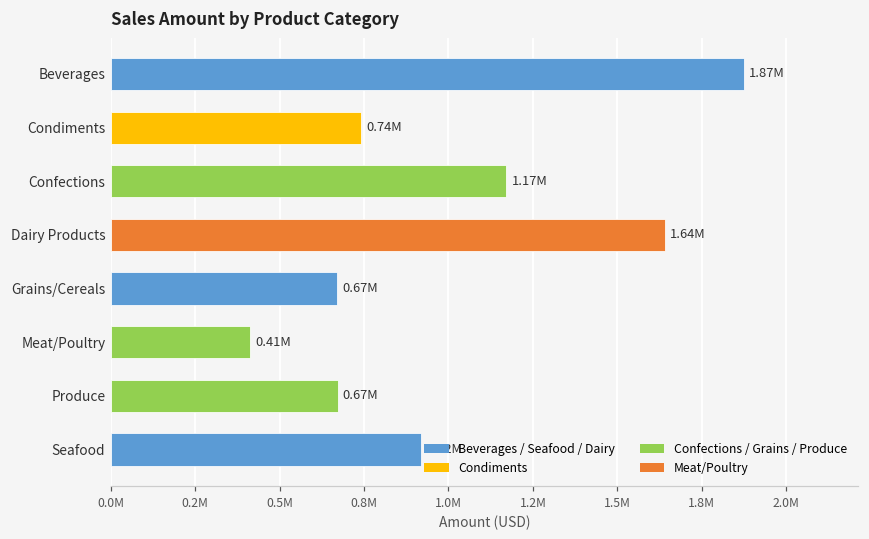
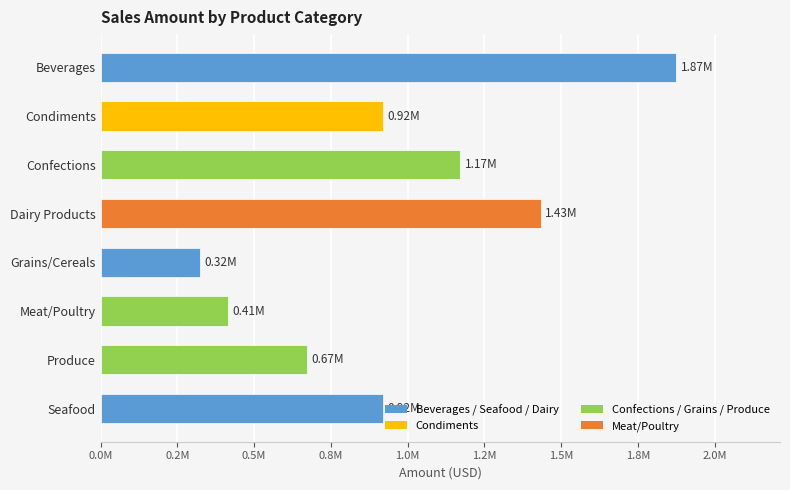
  {
    "Beverages": "1.87M",
-   "Condiments": "0.74M",
+   "Condiments": "0.92M",
    "Confections": "1.17M",
-   "Dairy Products": "1.64M",
-   "Grains/Cereals": "0.67M",
+   "Dairy Products": "1.43M",
+   "Grains/Cereals": "0.32M",
    "Meat/Poultry": "0.41M",
    "Produce": "0.67M",
    "Seafood": "0.92M"
  }
